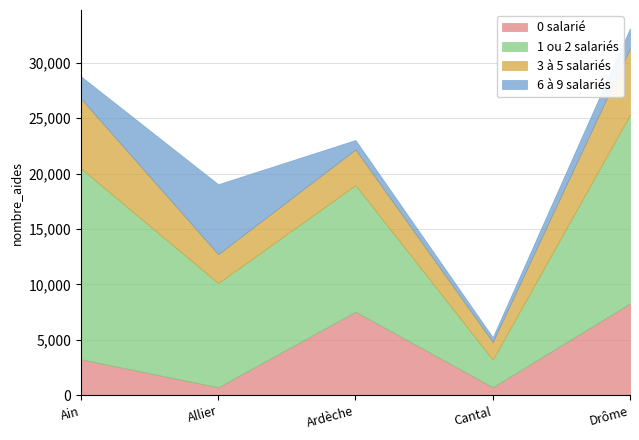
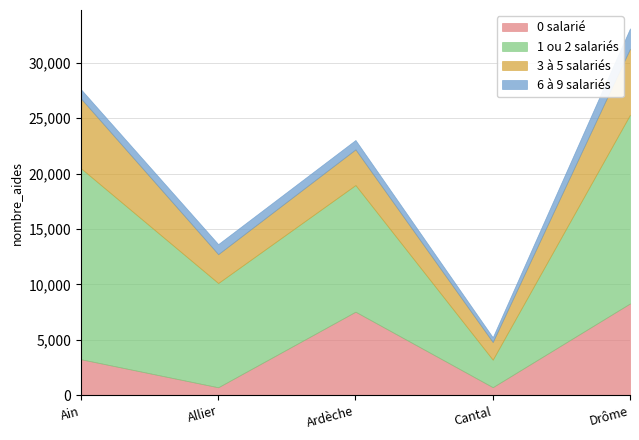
  {
    "0 salarié": {
      "Ain": "3,300",
      "Allier": "700",
      "Ardèche": "7,500",
      "Cantal": "700",
      "Drôme": "8,300"
    },
    "1 ou 2 salariés": {
      "Ain": "17,200",
      "Allier": "9,400",
      "Ardèche": "11,400",
      "Cantal": "2,500",
      "Drôme": "17,000"
    },
    "3 à 5 salariés": {
      "Ain": "6,300",
      "Allier": "2,600",
      "Ardèche": "3,200",
      "Cantal": "1,600",
      "Drôme": "6,000"
    },
    "6 à 9 salariés": {
-     "Ain": "2,000",
-     "Allier": "6,300",
+     "Ain": "800",
+     "Allier": "900",
      "Ardèche": "800",
      "Cantal": "400",
      "Drôme": "1,800"
    }
  }
